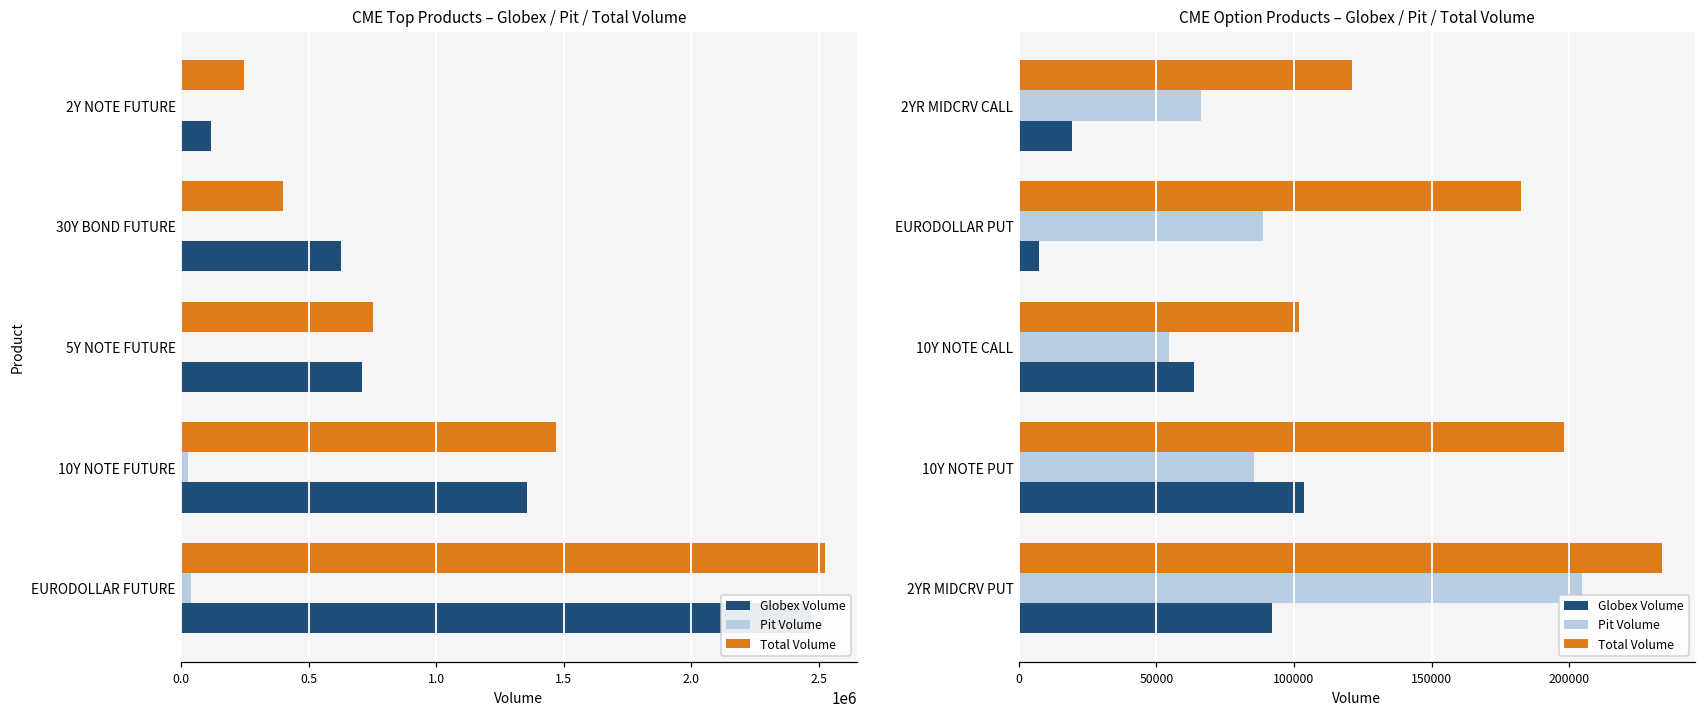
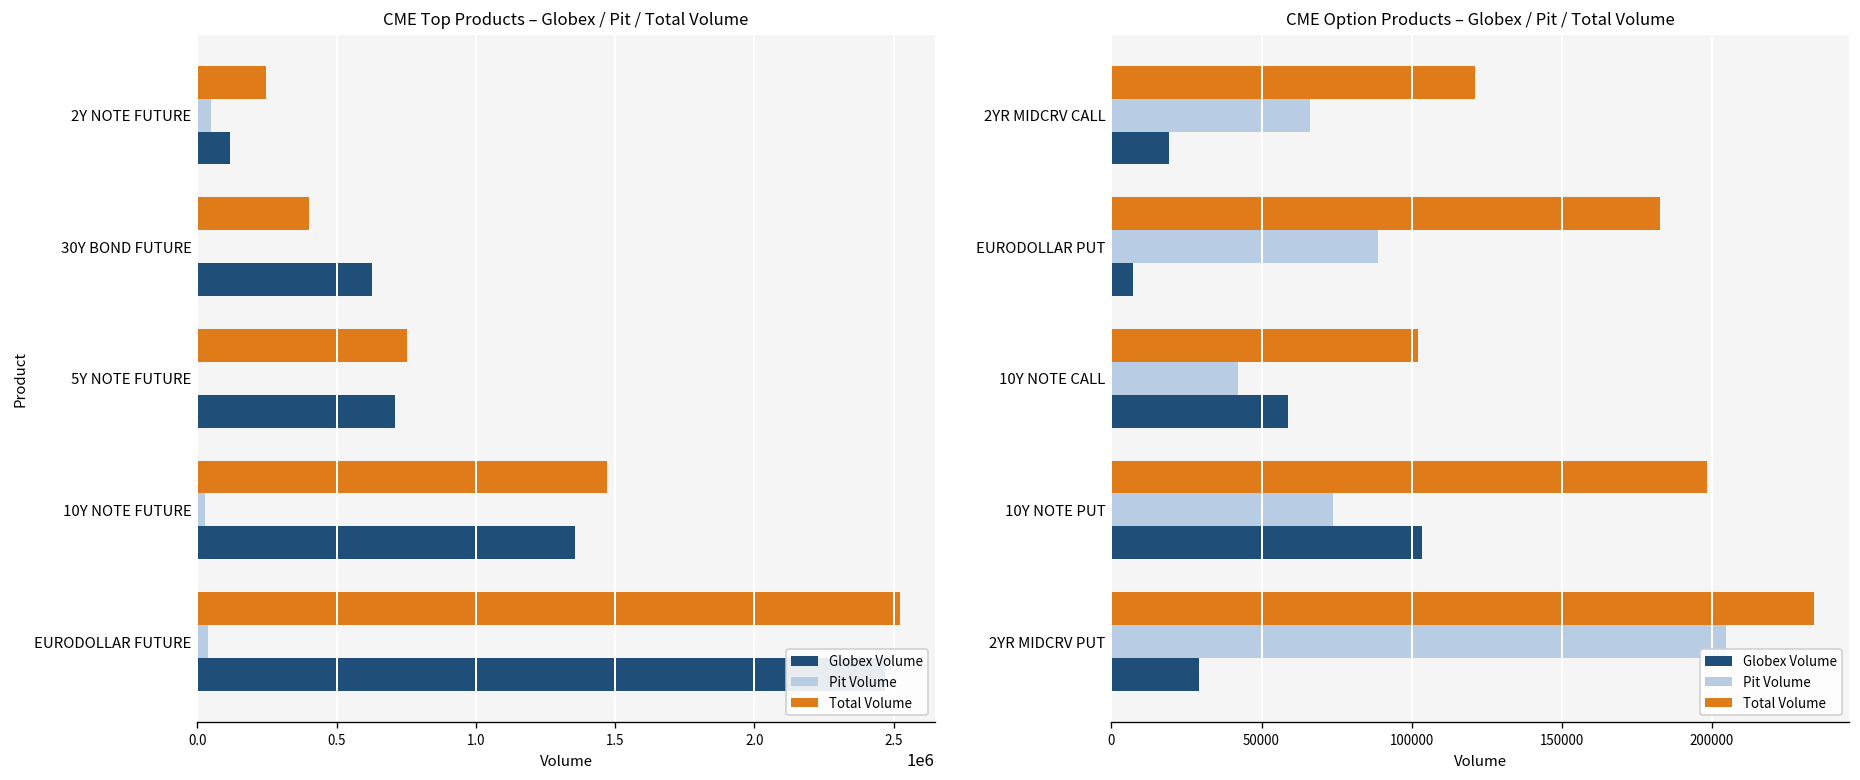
  {
    "CME Top Products – Globex / Pit / Total Volume": {
      "Globex Volume": {
        "2Y NOTE FUTURE": 120000,
        "30Y BOND FUTURE": 630000,
        "5Y NOTE FUTURE": 710000,
        "10Y NOTE FUTURE": 1350000
      },
      "Pit Volume": {
-       "2Y NOTE FUTURE": 0,
+       "2Y NOTE FUTURE": 50000,
        "10Y NOTE FUTURE": 30000,
        "EURODOLLAR FUTURE": 40000
      },
      "Total Volume": {
        "2Y NOTE FUTURE": 250000,
        "30Y BOND FUTURE": 400000,
        "5Y NOTE FUTURE": 750000,
        "10Y NOTE FUTURE": 1470000,
        "EURODOLLAR FUTURE": 2520000
      }
    },
    "CME Option Products – Globex / Pit / Total Volume": {
      "Globex Volume": {
        "2YR MIDCRV CALL": 19000,
        "EURODOLLAR PUT": 7000,
-       "10Y NOTE CALL": 64000,
+       "10Y NOTE CALL": 59000,
        "10Y NOTE PUT": 104000,
-       "2YR MIDCRV PUT": 92000
+       "2YR MIDCRV PUT": 29000
      },
      "Pit Volume": {
        "2YR MIDCRV CALL": 66000,
        "EURODOLLAR PUT": 89000,
-       "10Y NOTE CALL": 55000,
-       "10Y NOTE PUT": 85000,
+       "10Y NOTE CALL": 42000,
+       "10Y NOTE PUT": 74000,
        "2YR MIDCRV PUT": 205000
      },
      "Total Volume": {
        "2YR MIDCRV CALL": 121000,
        "EURODOLLAR PUT": 183000,
        "10Y NOTE CALL": 102000,
        "10Y NOTE PUT": 198000,
        "2YR MIDCRV PUT": 234000
      }
    }
  }
